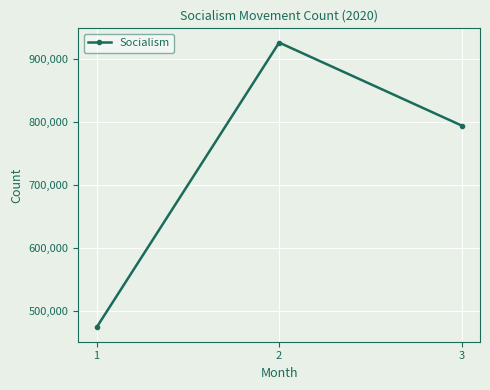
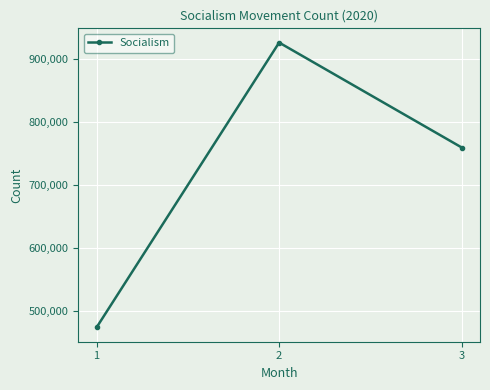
  {
    "1": "470,000",
    "2": "930,000",
-   "3": "790,000"
+   "3": "760,000"
  }
